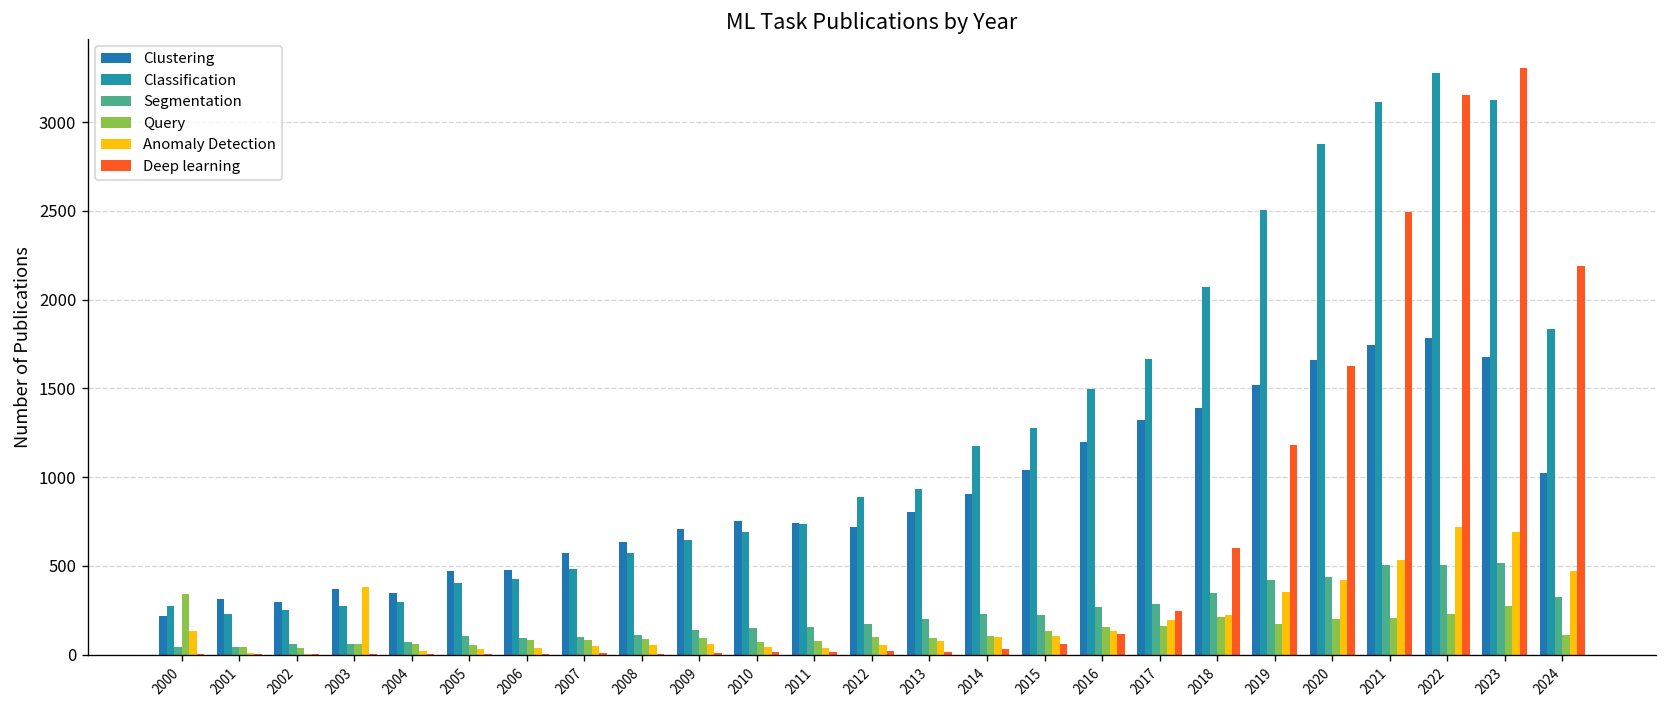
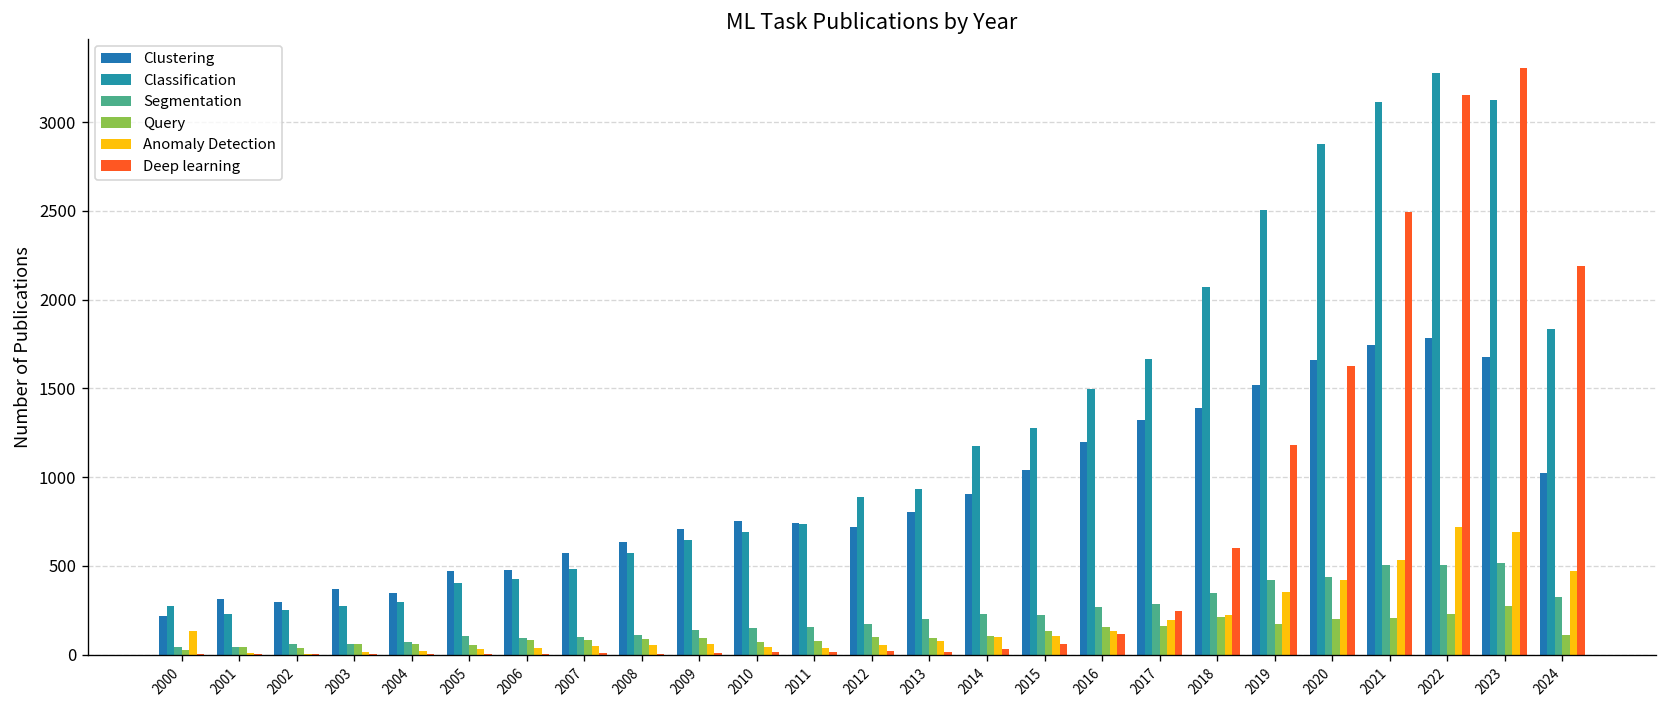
  {
    "Query": {
-     "2000": 340,
+     "2000": 30,
      "2001": 40,
      "2002": 40,
      "2003": 60,
      "2004": 60,
      "2005": 50,
      "2006": 80,
      "2007": 80,
      "2008": 90,
      "2009": 90,
      "2010": 70,
      "2011": 80,
      "2012": 100,
      "2013": 100,
      "2014": 100,
      "2015": 130,
      "2016": 160,
      "2017": 160,
      "2018": 220,
      "2019": 170,
      "2020": 200,
      "2021": 210,
      "2022": 230,
      "2023": 280,
      "2024": 110
    },
    "Anomaly Detection": {
      "2000": 130,
-     "2003": 380,
+     "2003": 10,
      "2004": 20,
      "2005": 40,
      "2006": 40,
      "2007": 50,
      "2008": 60,
      "2009": 60,
      "2010": 50,
      "2011": 40,
      "2012": 60,
      "2013": 80,
      "2014": 100,
      "2015": 110,
      "2016": 140,
      "2017": 200,
      "2018": 220,
      "2019": 350,
      "2020": 420,
      "2021": 530,
      "2022": 720,
      "2023": 690,
      "2024": 470
    },
    "Deep learning": {
      "2012": 20,
      "2014": 30,
      "2015": 60,
      "2016": 120,
      "2017": 240,
      "2018": 600,
      "2019": 1180,
      "2020": 1620,
      "2021": 2490,
      "2022": 3150,
      "2023": 3300,
      "2024": 2190
    }
  }
